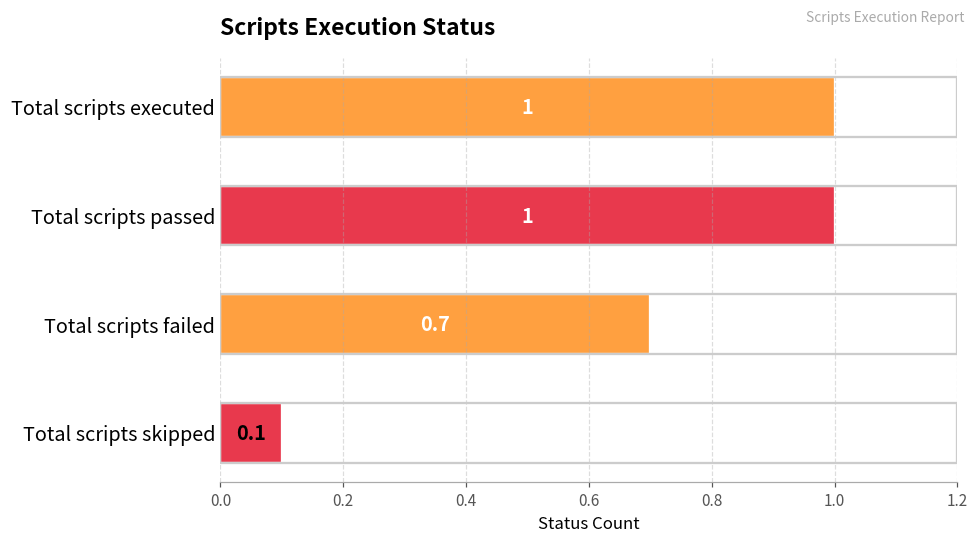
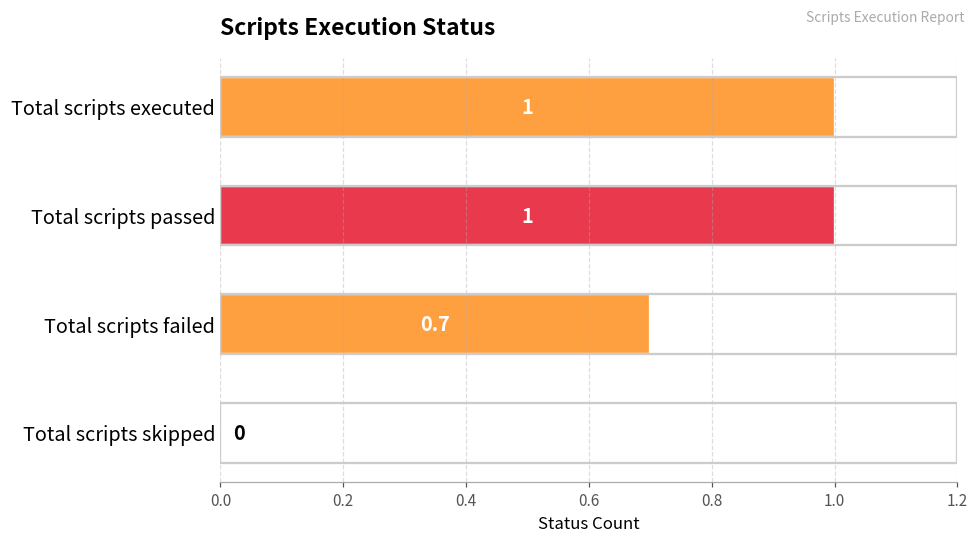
  {
    "Total scripts executed": 1,
    "Total scripts passed": 1,
    "Total scripts failed": 0.7,
-   "Total scripts skipped": 0.1
+   "Total scripts skipped": 0
  }
